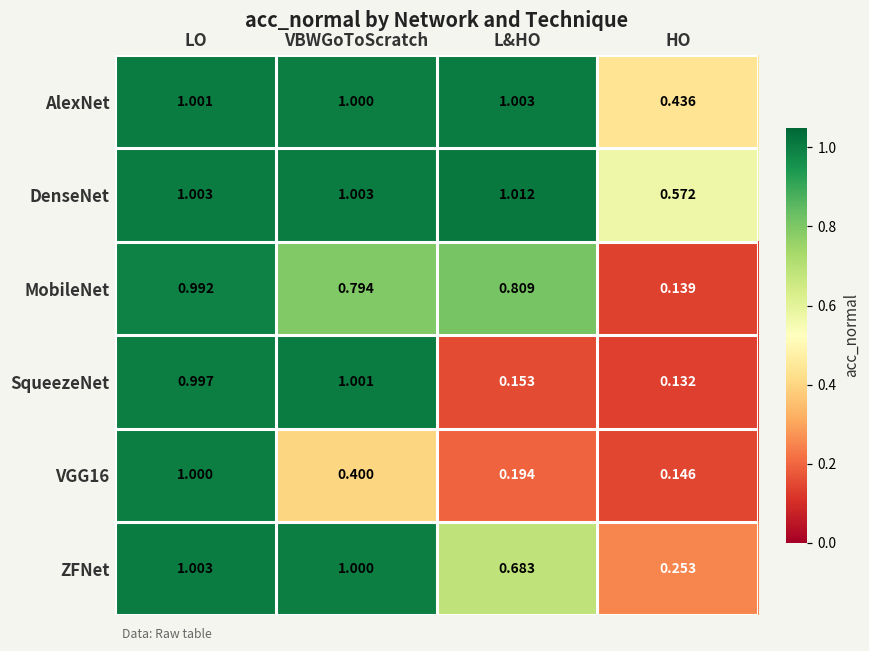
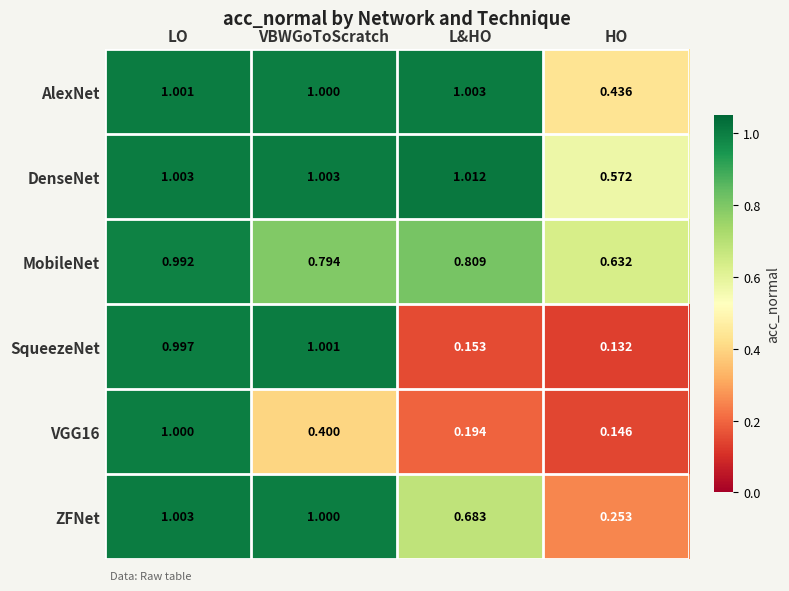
  {
    "AlexNet": {
      "LO": 1.001,
      "VBWGoToScratch": 1.000,
      "L&HO": 1.003,
      "HO": 0.436
    },
    "DenseNet": {
      "LO": 1.003,
      "VBWGoToScratch": 1.003,
      "L&HO": 1.012,
      "HO": 0.572
    },
    "MobileNet": {
      "LO": 0.992,
      "VBWGoToScratch": 0.794,
      "L&HO": 0.809,
-     "HO": 0.139
+     "HO": 0.632
    },
    "SqueezeNet": {
      "LO": 0.997,
      "VBWGoToScratch": 1.001,
      "L&HO": 0.153,
      "HO": 0.132
    },
    "VGG16": {
      "LO": 1.000,
      "VBWGoToScratch": 0.400,
      "L&HO": 0.194,
      "HO": 0.146
    },
    "ZFNet": {
      "LO": 1.003,
      "VBWGoToScratch": 1.000,
      "L&HO": 0.683,
      "HO": 0.253
    }
  }
